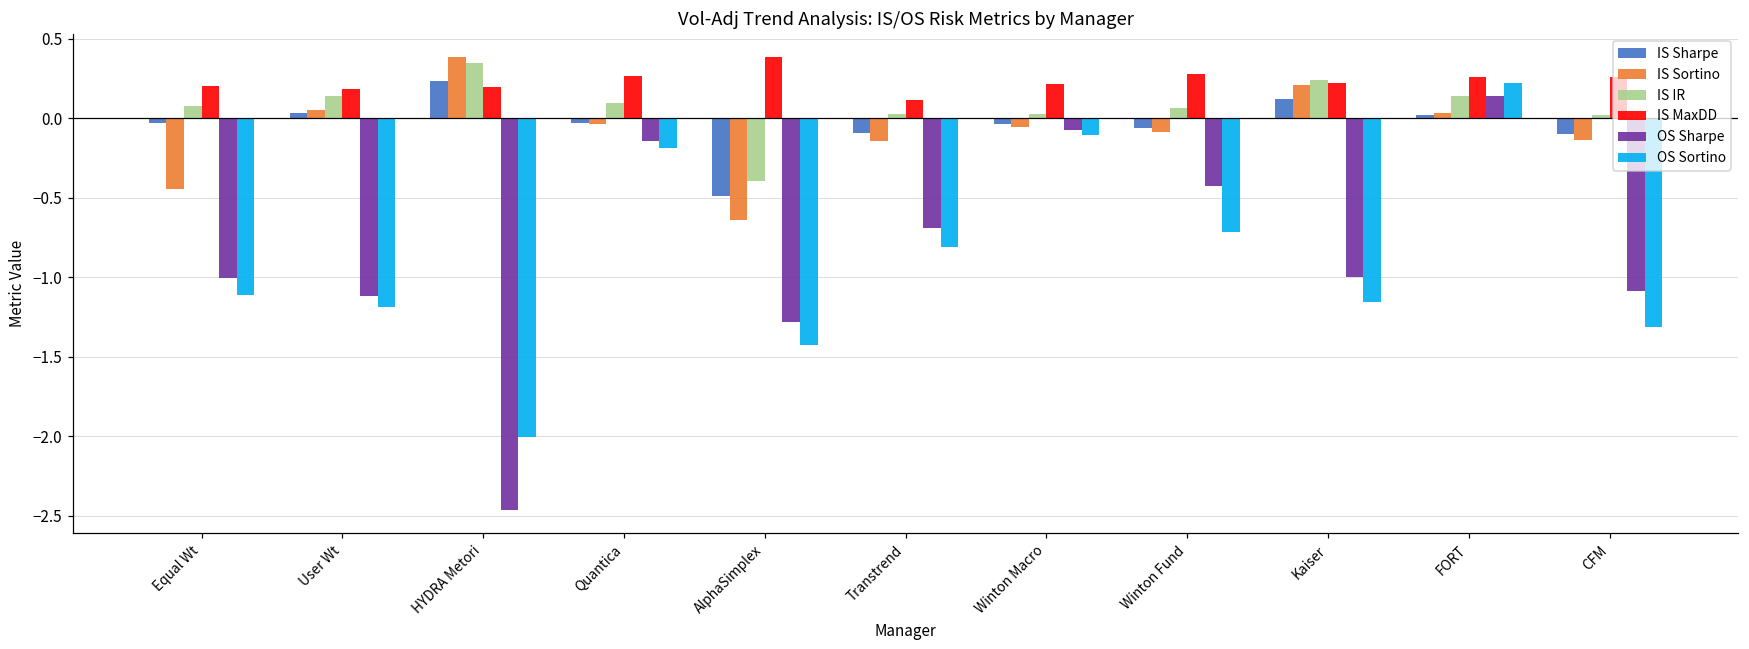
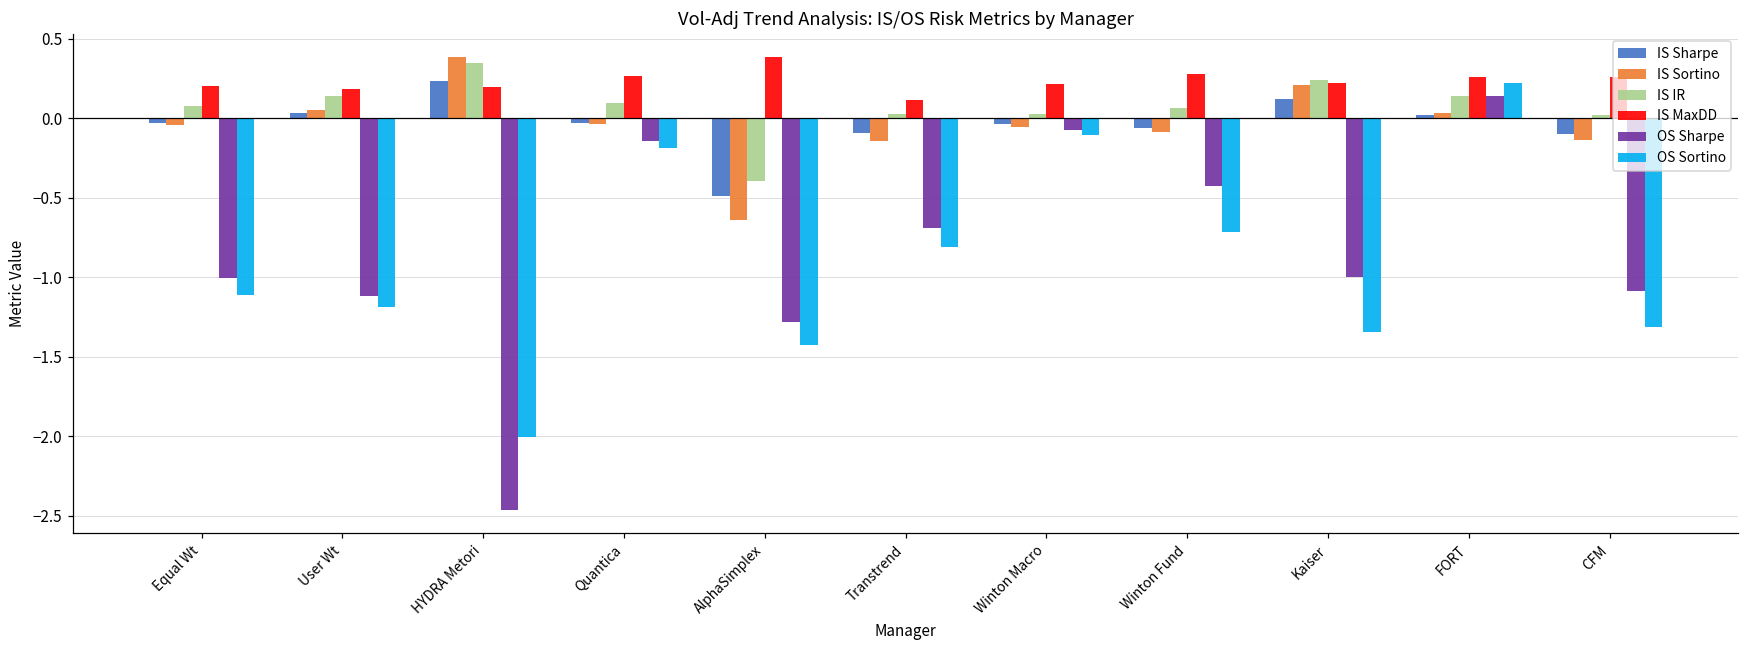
  {
    "IS Sharpe": {
      "Equal Wt": -0.03,
      "User Wt": 0.03,
      "HYDRA Metori": 0.24,
      "Quantica": -0.03,
      "AlphaSimplex": -0.49,
      "Transtrend": -0.09,
      "Winton Macro": -0.04,
      "Winton Fund": -0.06,
      "Kaiser": 0.12,
      "FORT": 0.02,
      "CFM": -0.10
    },
    "IS Sortino": {
-     "Equal Wt": -0.44,
+     "Equal Wt": -0.04,
      "User Wt": 0.05,
      "HYDRA Metori": 0.39,
      "Quantica": -0.04,
      "AlphaSimplex": -0.64,
      "Transtrend": -0.14,
      "Winton Macro": -0.05,
      "Winton Fund": -0.09,
      "Kaiser": 0.21,
      "FORT": 0.03,
      "CFM": -0.14
    },
    "IS IR": {
      "Equal Wt": 0.08,
      "User Wt": 0.14,
      "HYDRA Metori": 0.35,
      "Quantica": 0.10,
      "AlphaSimplex": -0.40,
      "Transtrend": 0.03,
      "Winton Macro": 0.03,
      "Winton Fund": 0.06,
      "Kaiser": 0.24,
      "FORT": 0.14,
      "CFM": 0.02
    },
    "IS MaxDD": {
      "Equal Wt": 0.20,
      "User Wt": 0.18,
      "HYDRA Metori": 0.20,
      "Quantica": 0.27,
      "AlphaSimplex": 0.38,
      "Transtrend": 0.11,
      "Winton Macro": 0.22,
      "Winton Fund": 0.28,
      "Kaiser": 0.22,
      "FORT": 0.26
    },
    "OS Sharpe": {
      "Equal Wt": -1.01,
      "User Wt": -1.12,
      "HYDRA Metori": -2.47,
      "Quantica": -0.14,
      "AlphaSimplex": -1.28,
      "Transtrend": -0.69,
      "Winton Macro": -0.07,
      "Winton Fund": -0.43,
      "Kaiser": -1.00,
      "FORT": 0.14,
      "CFM": -1.09
    },
    "OS Sortino": {
      "Equal Wt": -1.11,
      "User Wt": -1.19,
      "HYDRA Metori": -2.00,
      "Quantica": -0.19,
      "AlphaSimplex": -1.42,
      "Transtrend": -0.81,
      "Winton Macro": -0.10,
      "Winton Fund": -0.72,
-     "Kaiser": -1.15,
+     "Kaiser": -1.35,
      "FORT": 0.22,
      "CFM": -1.31
    }
  }
